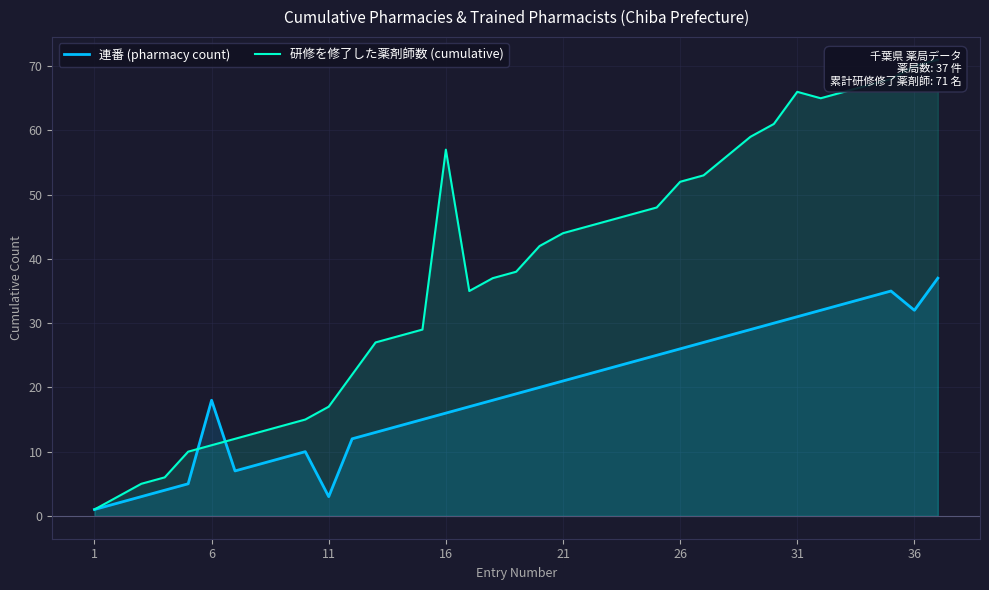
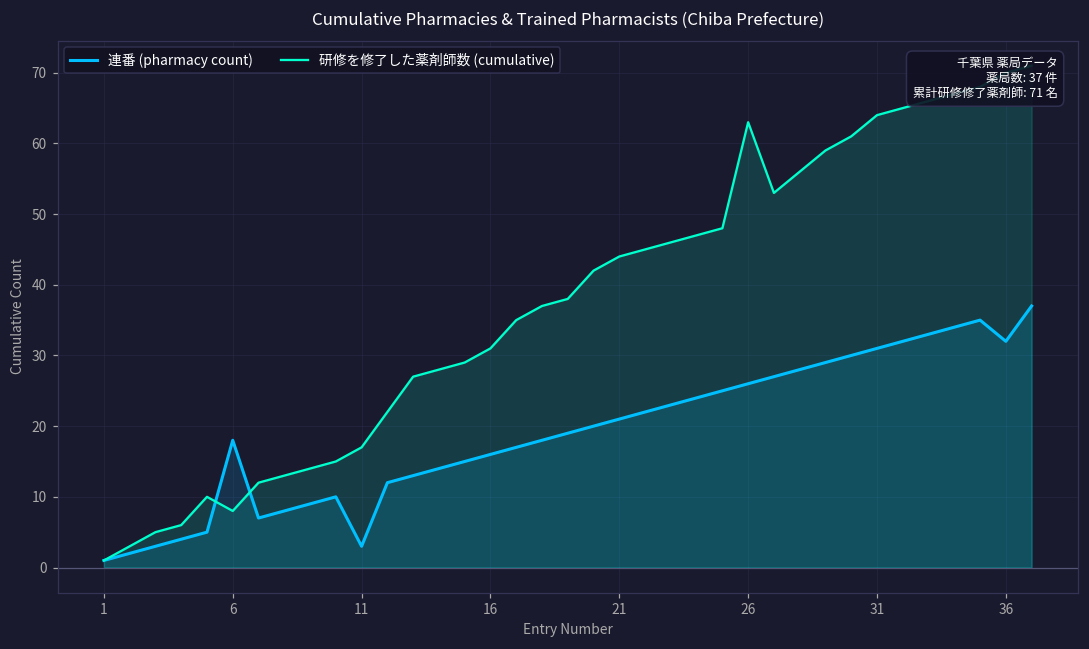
  {
    "連番 (pharmacy count)": {
      "6": 18,
      "11": 3,
      "16": 16,
      "21": 21,
      "26": 26,
      "31": 31,
      "36": 32
    },
    "研修を修了した薬剤師数 (cumulative)": {
-     "6": 11,
+     "6": 8,
      "11": 17,
-     "16": 57,
+     "16": 31,
      "21": 44,
-     "26": 52,
-     "31": 66
+     "26": 63,
+     "31": 64
    }
  }
